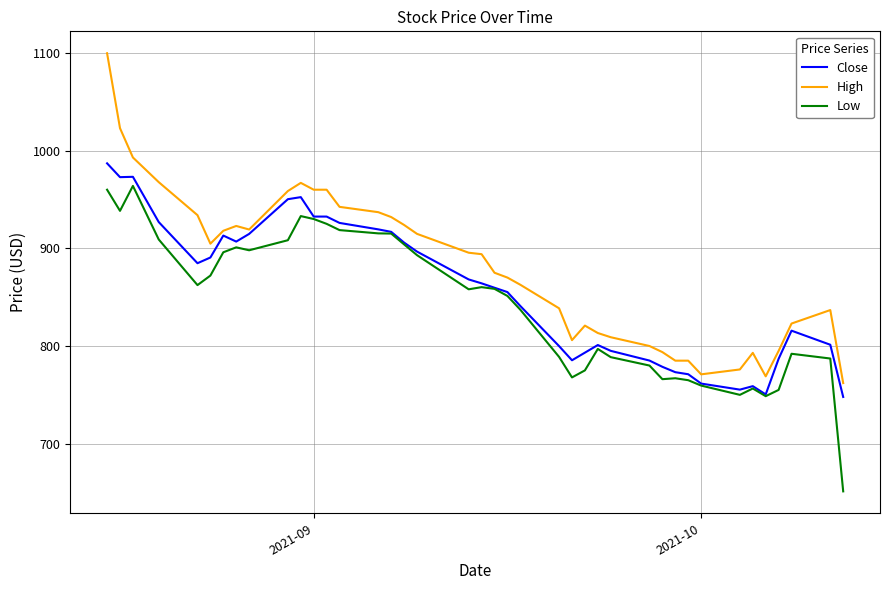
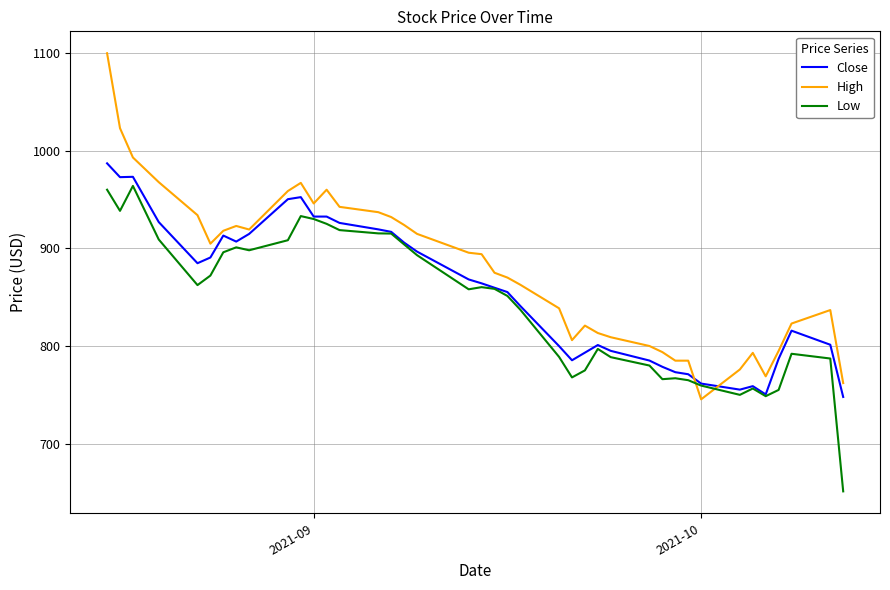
  {
    "High": {
-     "2021-09": 960,
-     "2021-10": 770
+     "2021-09": 950,
+     "2021-10": 750
    }
  }
